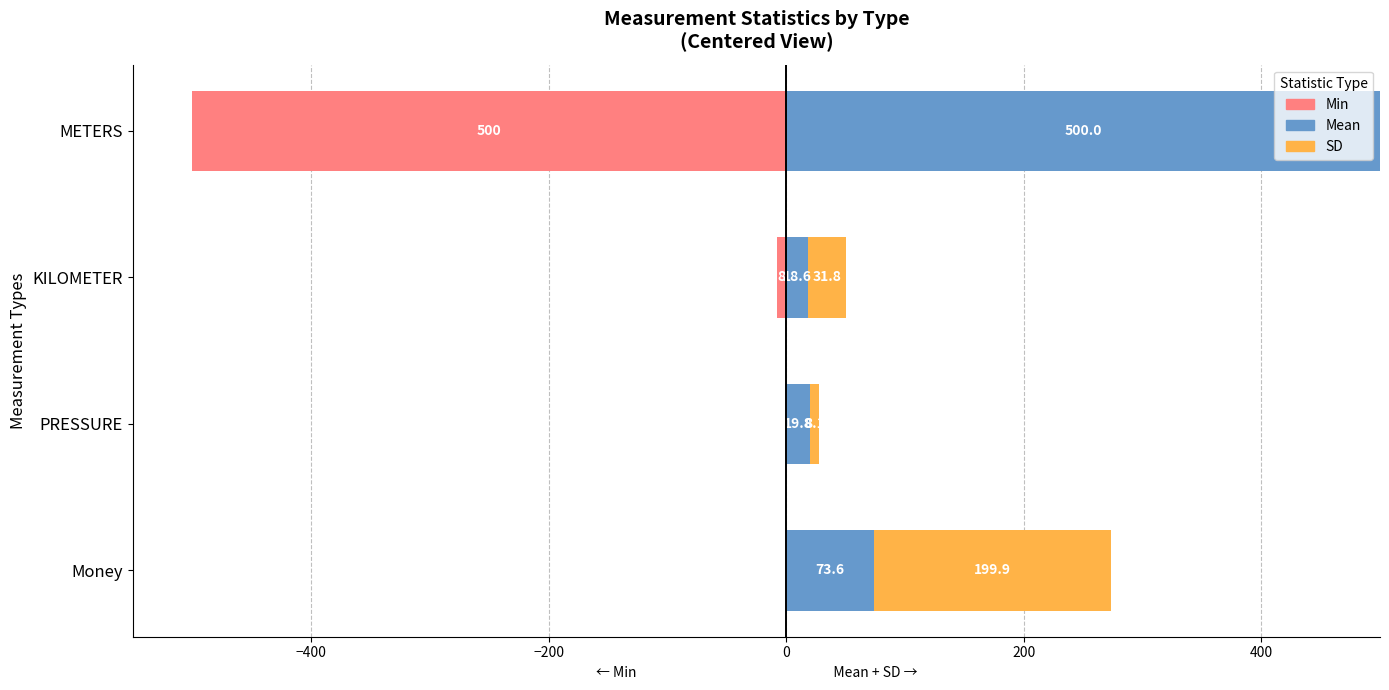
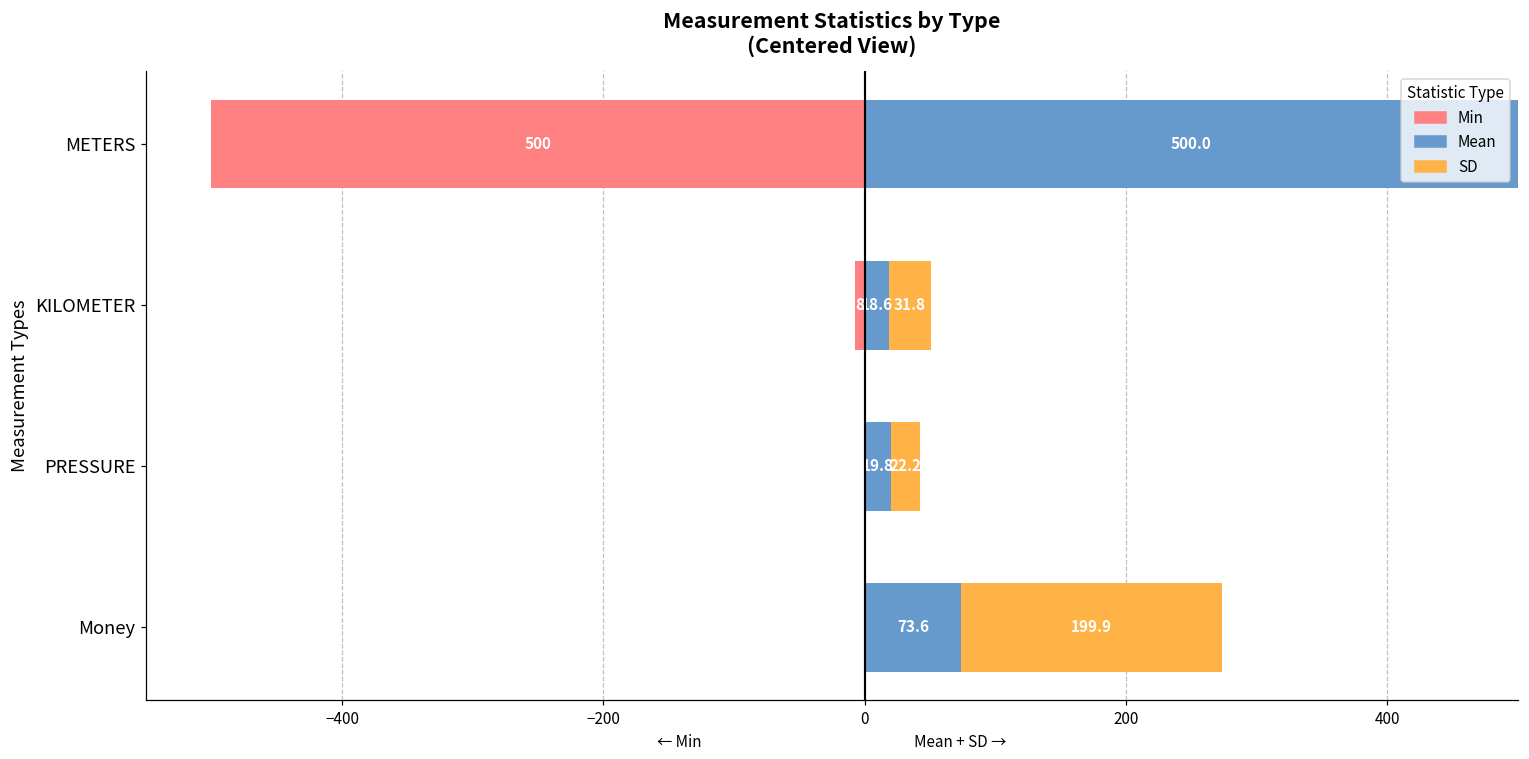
  {
    "Min": {
      "PRESSURE": 0,
      "Money": 0
    },
    "Mean": {
      "METERS": 500.0,
      "KILOMETER": 18.6,
      "PRESSURE": 19.8,
      "Money": 73.6
    },
    "SD": {
      "KILOMETER": 31.8,
-     "PRESSURE": 8.1,
+     "PRESSURE": 22.2,
      "Money": 199.9
    }
  }
